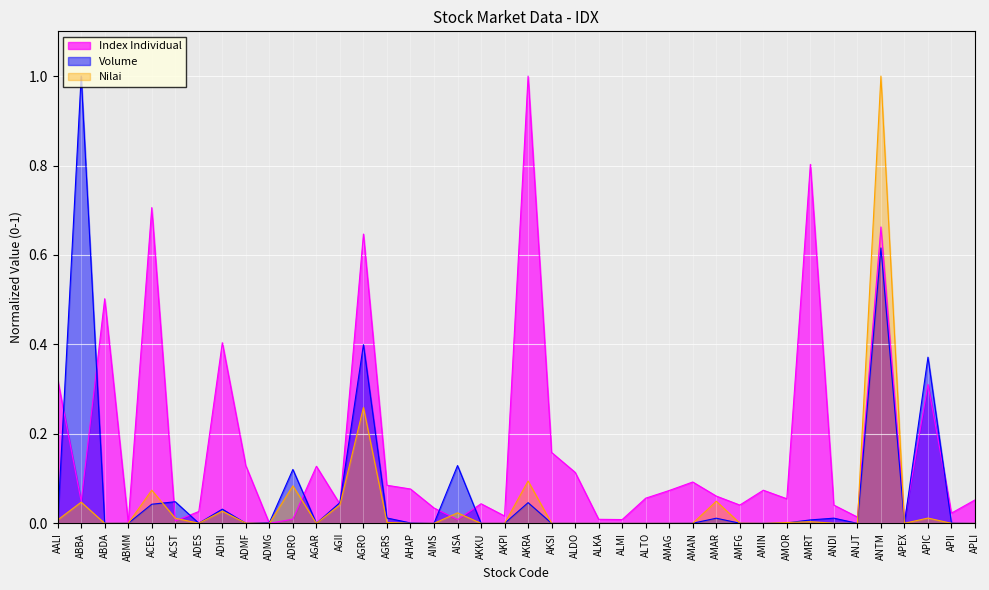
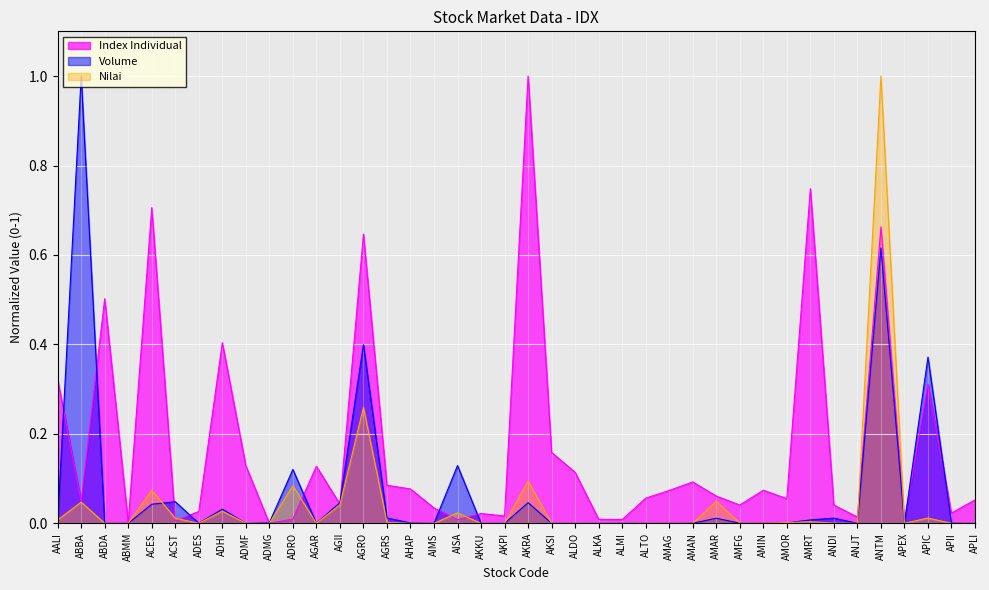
  {
    "Index Individual": {
      "AALI": 0.32,
      "ABDA": 0.50,
      "ACES": 0.71,
      "ACST": 0.01,
      "ADES": 0.03,
      "ADHI": 0.40,
      "ADMF": 0.13,
      "ADRO": 0.01,
      "AGAR": 0.13,
      "AGRO": 0.65,
      "AGRS": 0.09,
      "AHAP": 0.08,
      "AIMS": 0.03,
      "AISA": 0.01,
-     "AKKU": 0.04,
+     "AKKU": 0.02,
      "AKPI": 0.02,
      "AKRA": 1.00,
      "AKSI": 0.16,
      "ALDO": 0.11,
      "ALKA": 0.01,
      "ALMI": 0.01,
      "ALTO": 0.06,
      "AMAG": 0.07,
      "AMAN": 0.09,
      "AMAR": 0.06,
      "AMFG": 0.04,
      "AMIN": 0.07,
      "AMOR": 0.05,
-     "AMRT": 0.80,
+     "AMRT": 0.75,
      "ANDI": 0.04,
      "ANJT": 0.01,
      "ANTM": 0.66,
      "APEX": 0.01,
      "APIC": 0.31,
      "APII": 0.02,
      "APLI": 0.05
    },
    "Volume": {
      "AALI": 0.00,
      "ACES": 0.04,
      "ACST": 0.05,
      "ADRO": 0.12,
      "AGRO": 0.40,
      "AGRS": 0.01,
      "AISA": 0.13,
      "AKRA": 0.05,
      "AMAR": 0.01,
      "ANDI": 0.01,
      "ANTM": 0.62,
      "APIC": 0.37
    },
    "Nilai": {
      "AALI": 0.01,
      "ACES": 0.07,
      "ACST": 0.01,
      "ADRO": 0.08,
      "AGRO": 0.26,
      "AGRS": 0.00,
      "AISA": 0.02,
      "AKRA": 0.09,
      "AMAR": 0.05,
      "ANDI": 0.00,
      "ANTM": 1.00,
      "APIC": 0.01
    }
  }
